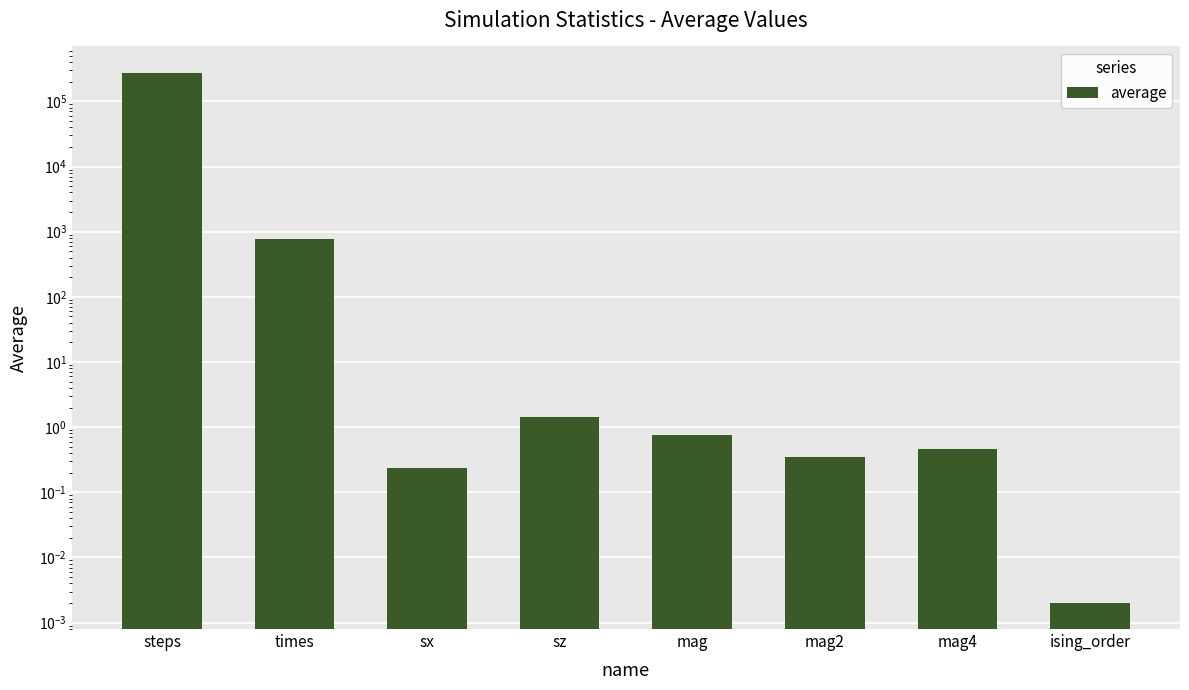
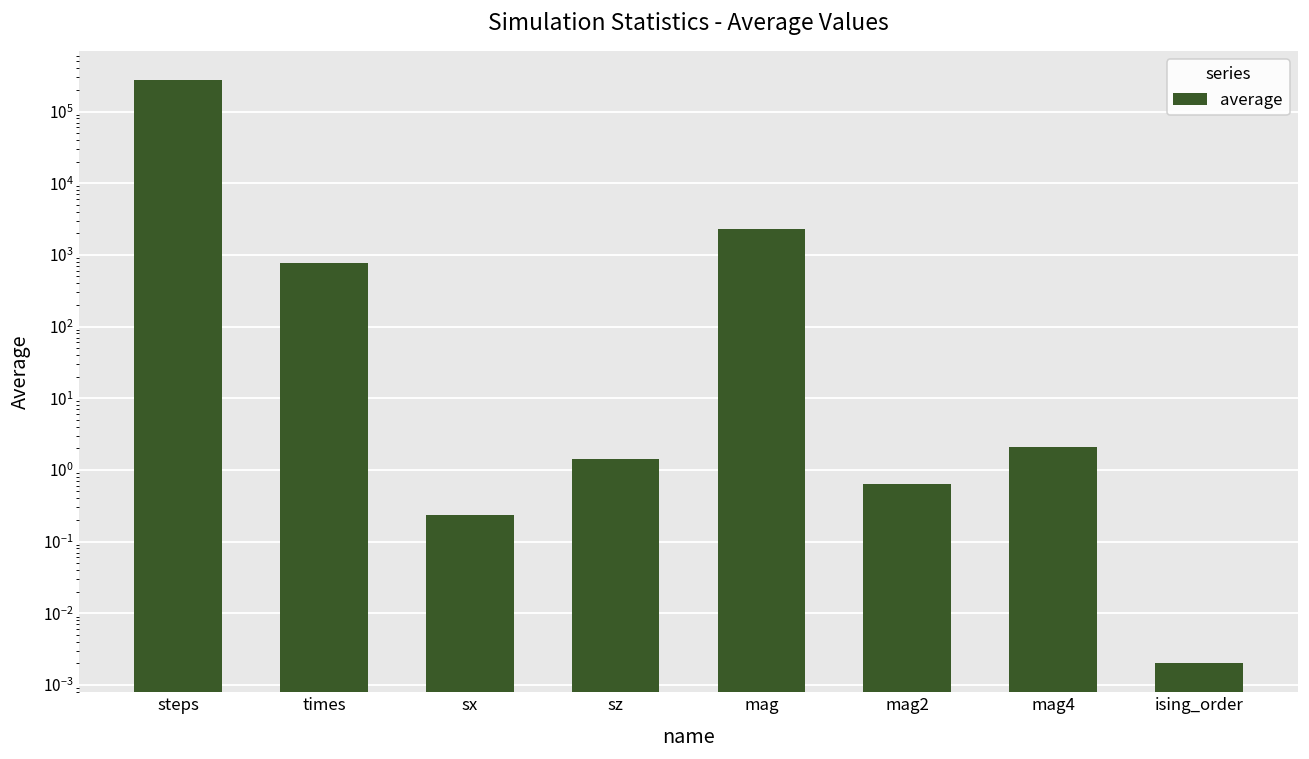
  {
    "steps": 270000,
    "times": 800,
    "sx": 0.24,
    "sz": 1.4,
-   "mag": 0.8,
-   "mag2": 0.4,
-   "mag4": 0.5,
+   "mag": 2300,
+   "mag2": 0.6,
+   "mag4": 2.1,
    "ising_order": 0.0020
  }
